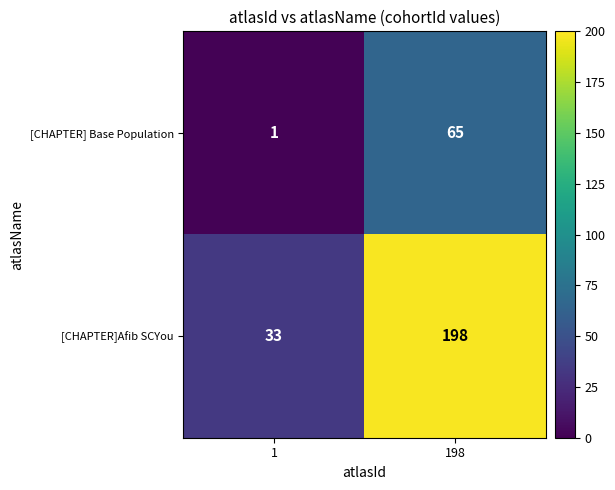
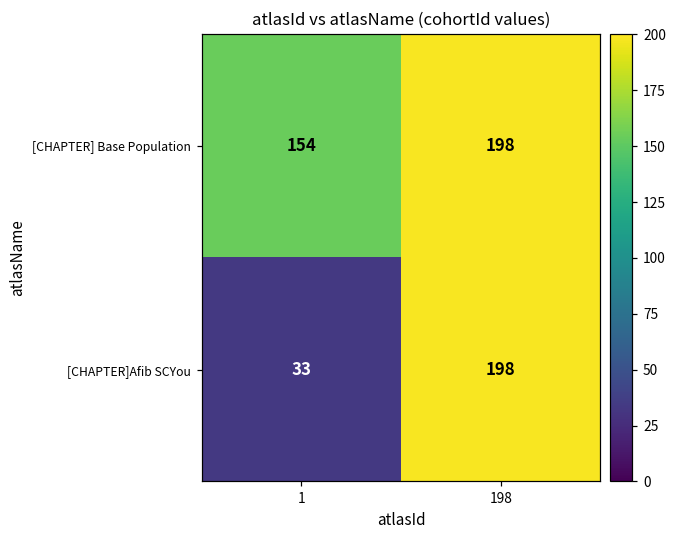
  {
    "[CHAPTER] Base Population": {
-     "1": 1,
-     "198": 65
+     "1": 154,
+     "198": 198
    },
    "[CHAPTER]Afib SCYou": {
      "1": 33,
      "198": 198
    }
  }
